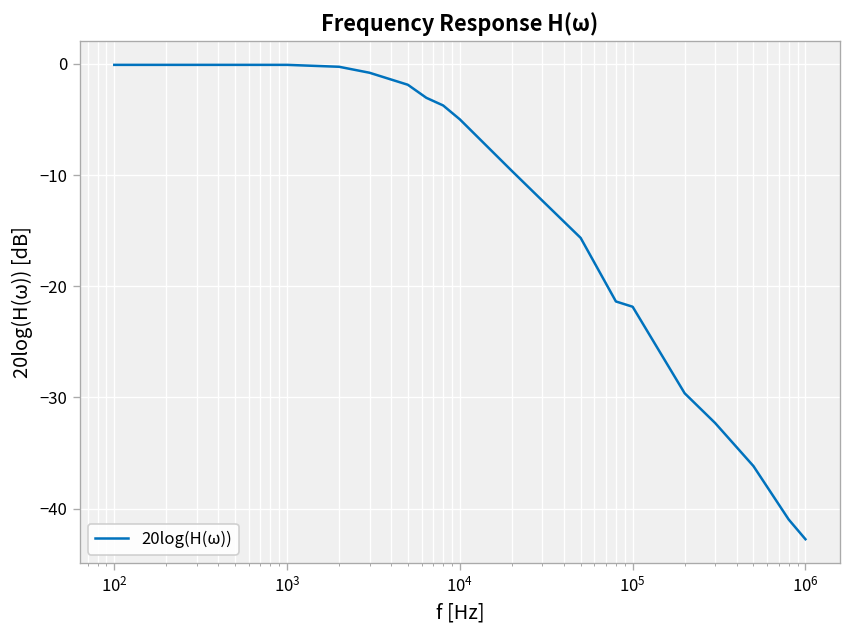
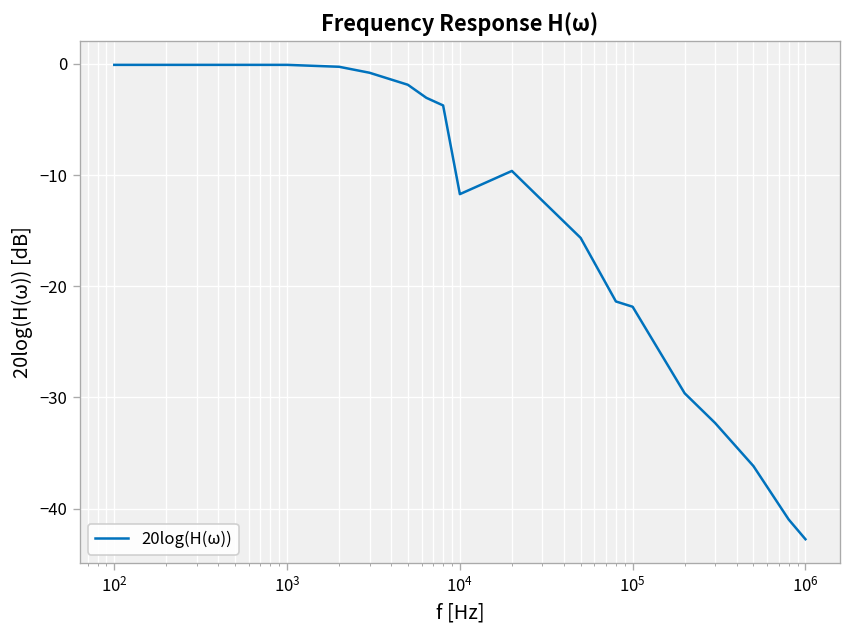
  {
    "10^2": 0,
    "10^3": 0,
-   "10^4": -5,
+   "10^4": -12,
    "10^5": -22,
    "10^6": -43
  }
